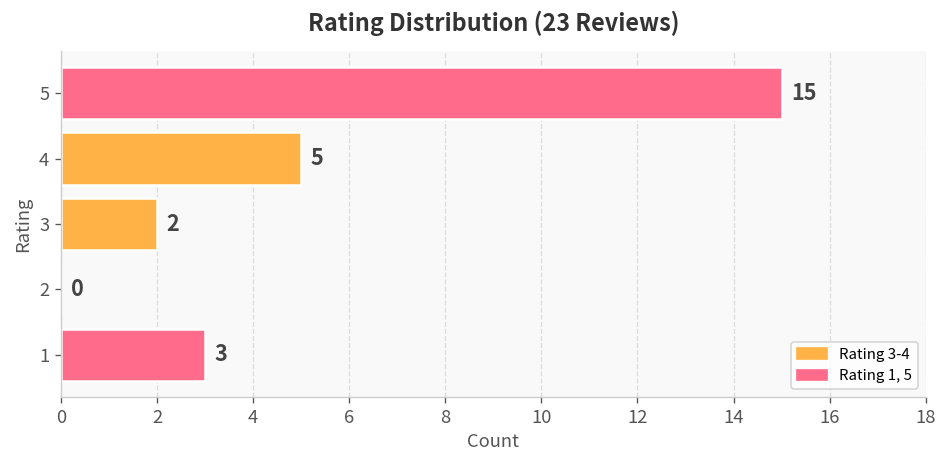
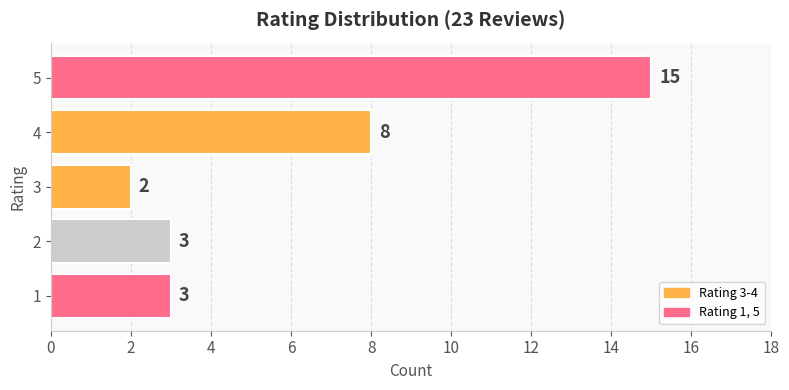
  {
    "5": 15,
-   "4": 5,
+   "4": 8,
    "3": 2,
-   "2": 0,
+   "2": 3,
    "1": 3
  }
